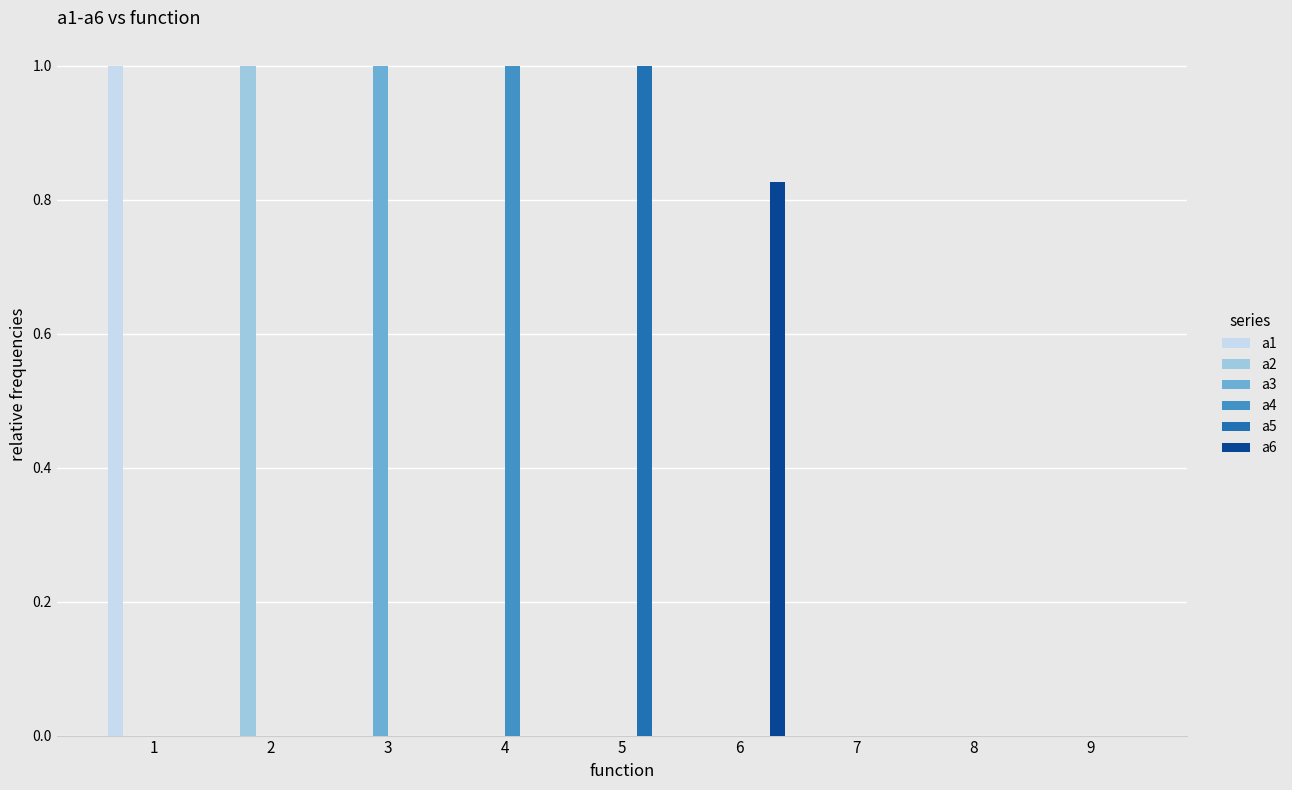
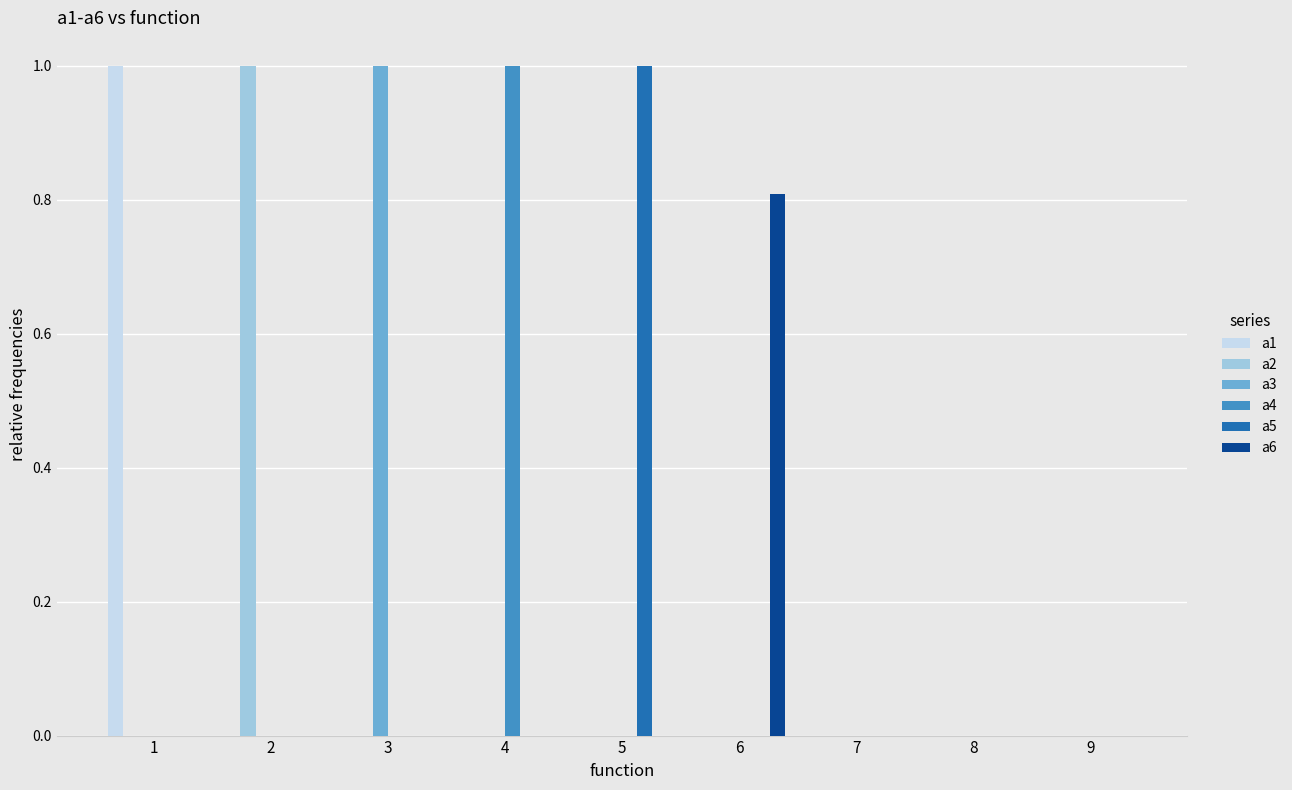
  {
    "a6": {
      "1": 0.00,
      "2": 0.00,
      "3": 0.00,
      "4": 0.00,
      "5": 0.00,
-     "6": 0.83,
+     "6": 0.81,
      "7": 0.00,
      "8": 0.00,
      "9": 0.00
    }
  }
